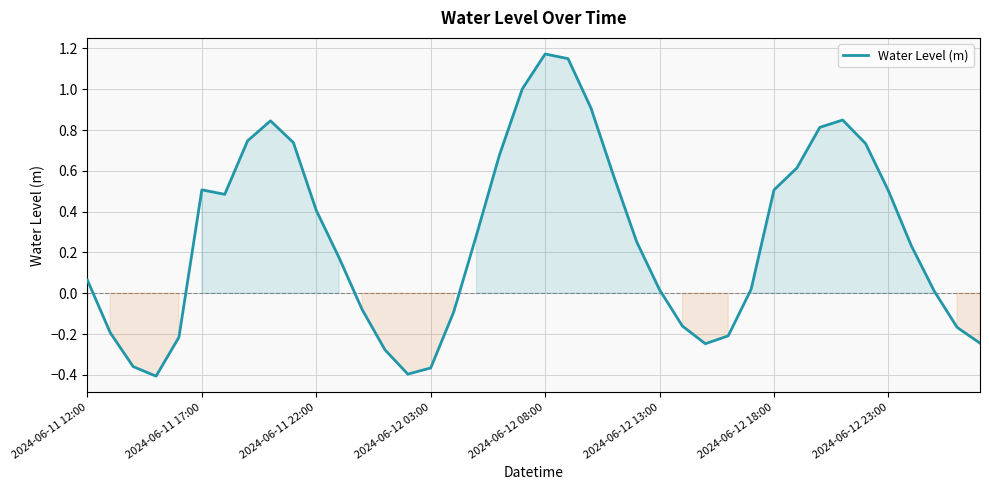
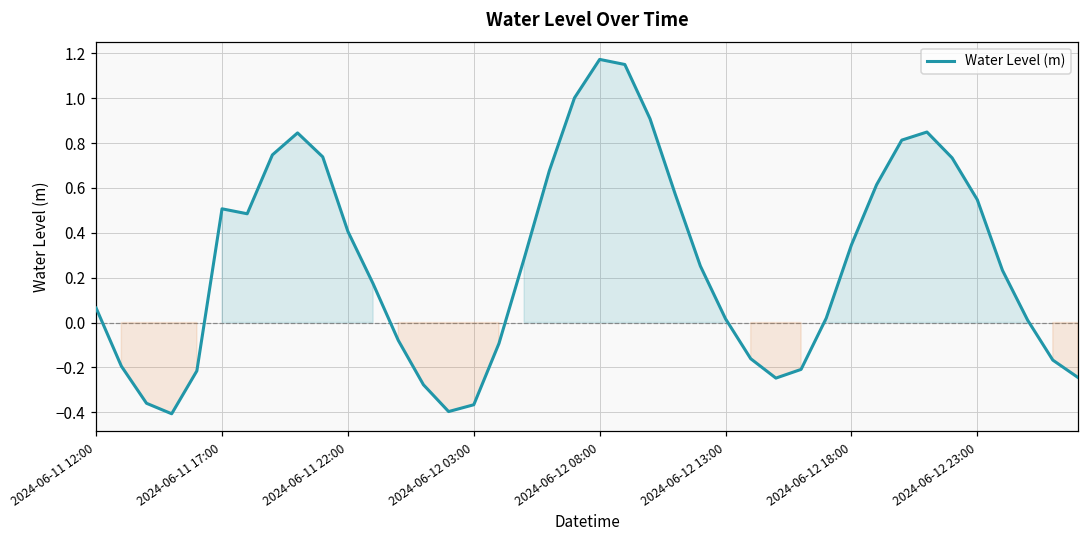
  {
    "2024-06-11 12:00": 0.06,
    "2024-06-11 17:00": 0.51,
    "2024-06-11 22:00": 0.41,
    "2024-06-12 03:00": -0.37,
    "2024-06-12 08:00": 1.17,
    "2024-06-12 13:00": 0.02,
-   "2024-06-12 18:00": 0.51,
-   "2024-06-12 23:00": 0.50
+   "2024-06-12 18:00": 0.35,
+   "2024-06-12 23:00": 0.55
  }
